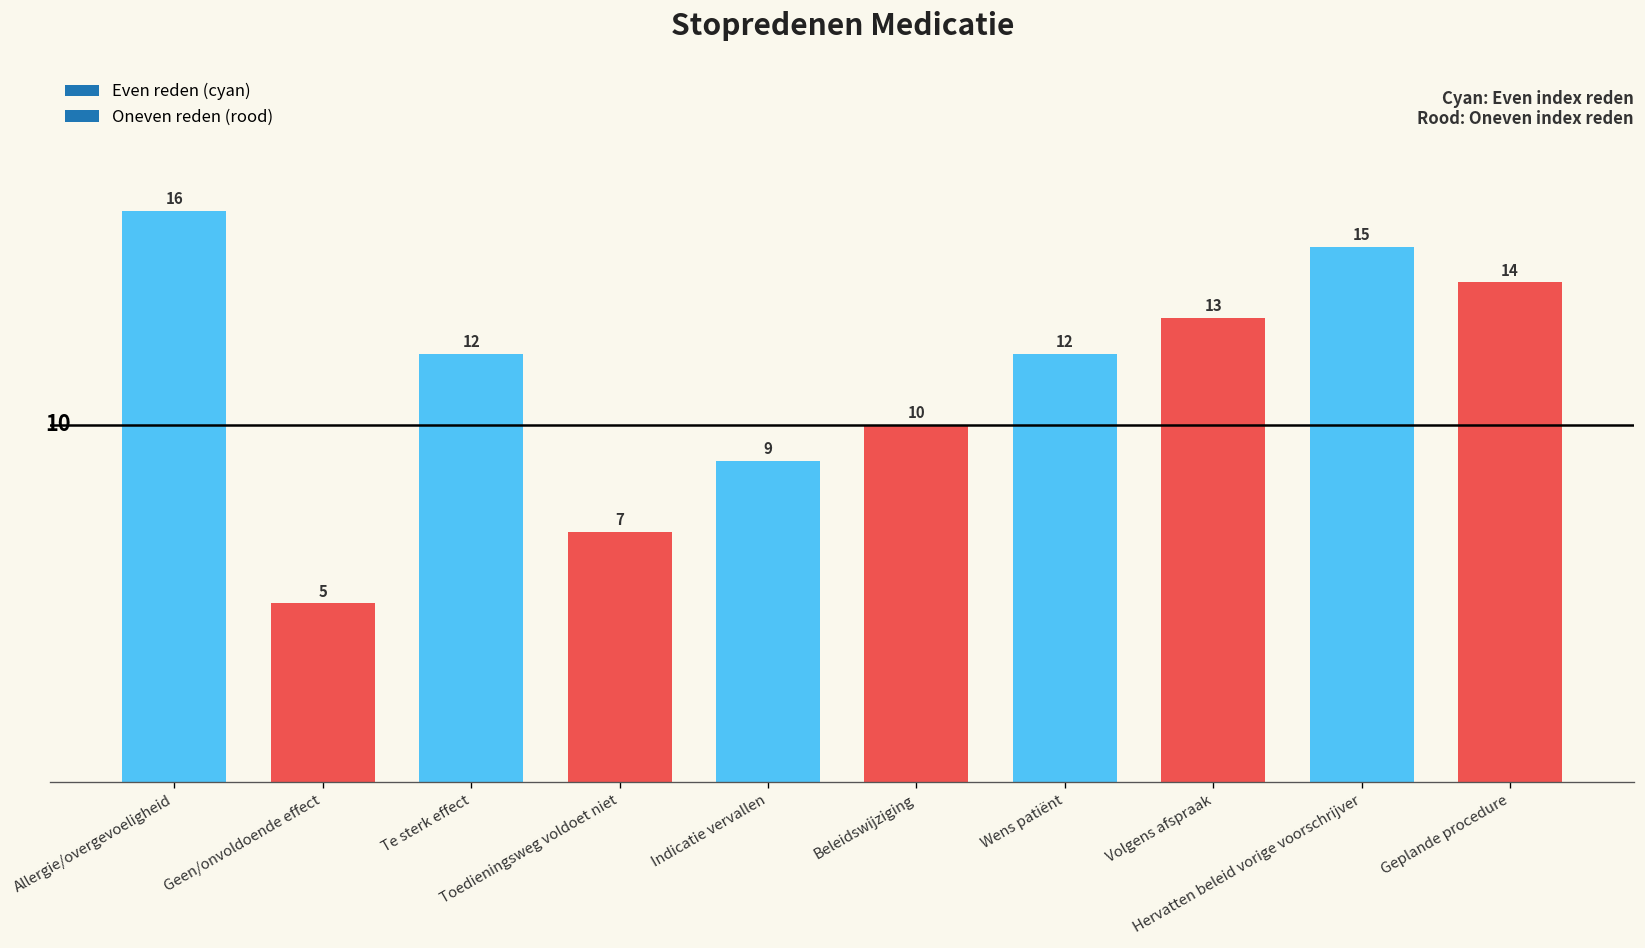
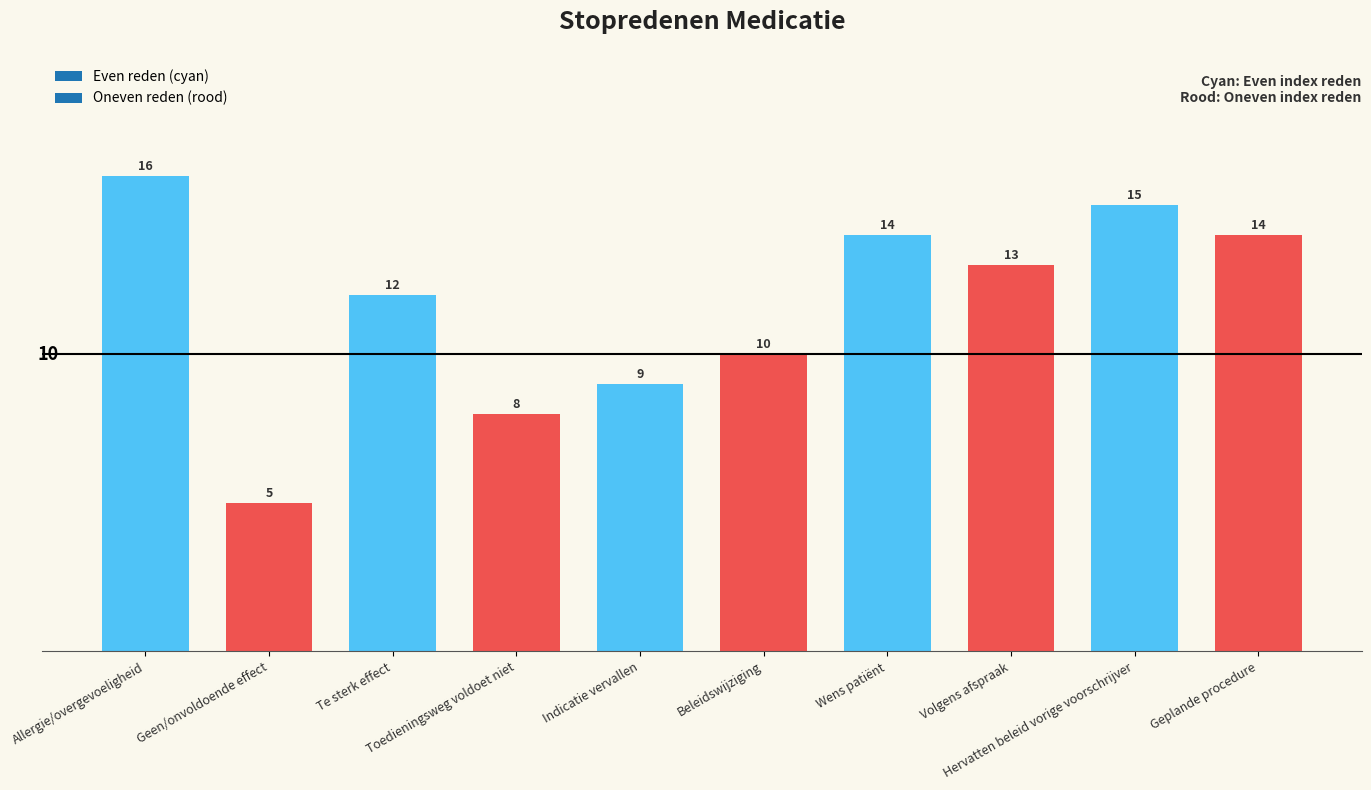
  {
    "Allergie/overgevoeligheid": 16,
    "Geen/onvoldoende effect": 5,
    "Te sterk effect": 12,
-   "Toedieningsweg voldoet niet": 7,
+   "Toedieningsweg voldoet niet": 8,
    "Indicatie vervallen": 9,
    "Beleidswijziging": 10,
-   "Wens patiënt": 12,
+   "Wens patiënt": 14,
    "Volgens afspraak": 13,
    "Hervatten beleid vorige voorschrijver": 15,
    "Geplande procedure": 14
  }
